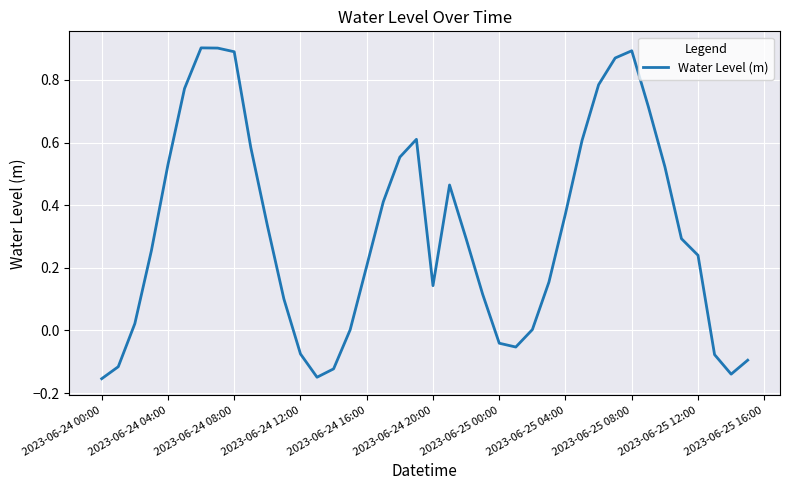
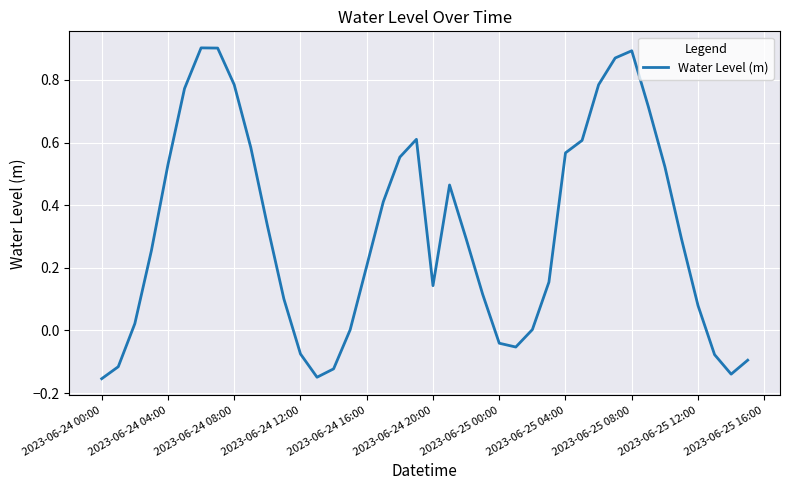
  {
    "2023-06-24 00:00": -0.15,
    "2023-06-24 04:00": 0.53,
-   "2023-06-24 08:00": 0.89,
+   "2023-06-24 08:00": 0.78,
    "2023-06-24 12:00": -0.08,
    "2023-06-24 16:00": 0.21,
    "2023-06-24 20:00": 0.14,
    "2023-06-25 00:00": -0.04,
-   "2023-06-25 04:00": 0.37,
+   "2023-06-25 04:00": 0.57,
    "2023-06-25 08:00": 0.89,
-   "2023-06-25 12:00": 0.24
+   "2023-06-25 12:00": 0.08
  }
